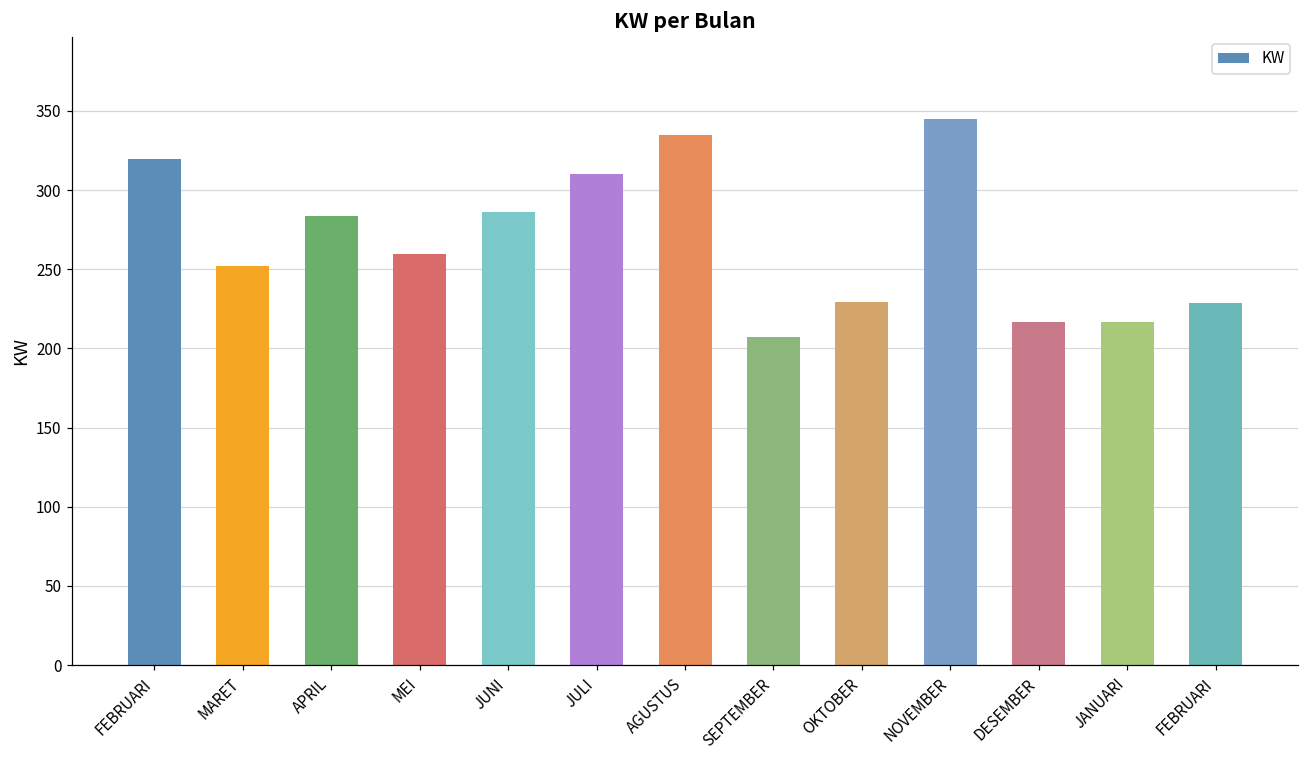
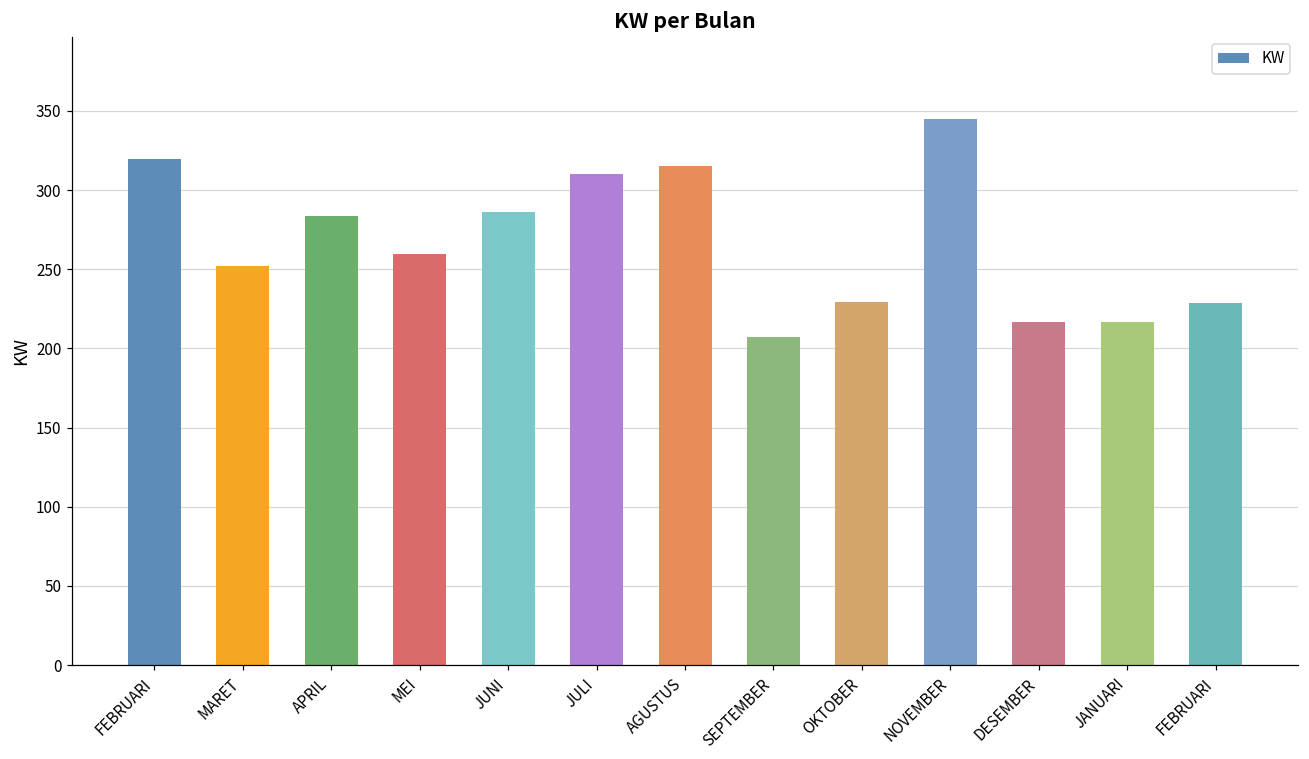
  {
    "MARET": 252,
    "APRIL": 284,
    "MEI": 260,
    "JUNI": 286,
    "JULI": 310,
-   "AGUSTUS": 335,
+   "AGUSTUS": 315,
    "SEPTEMBER": 207,
    "OKTOBER": 229,
    "NOVEMBER": 345,
    "DESEMBER": 217,
    "JANUARI": 217
  }
